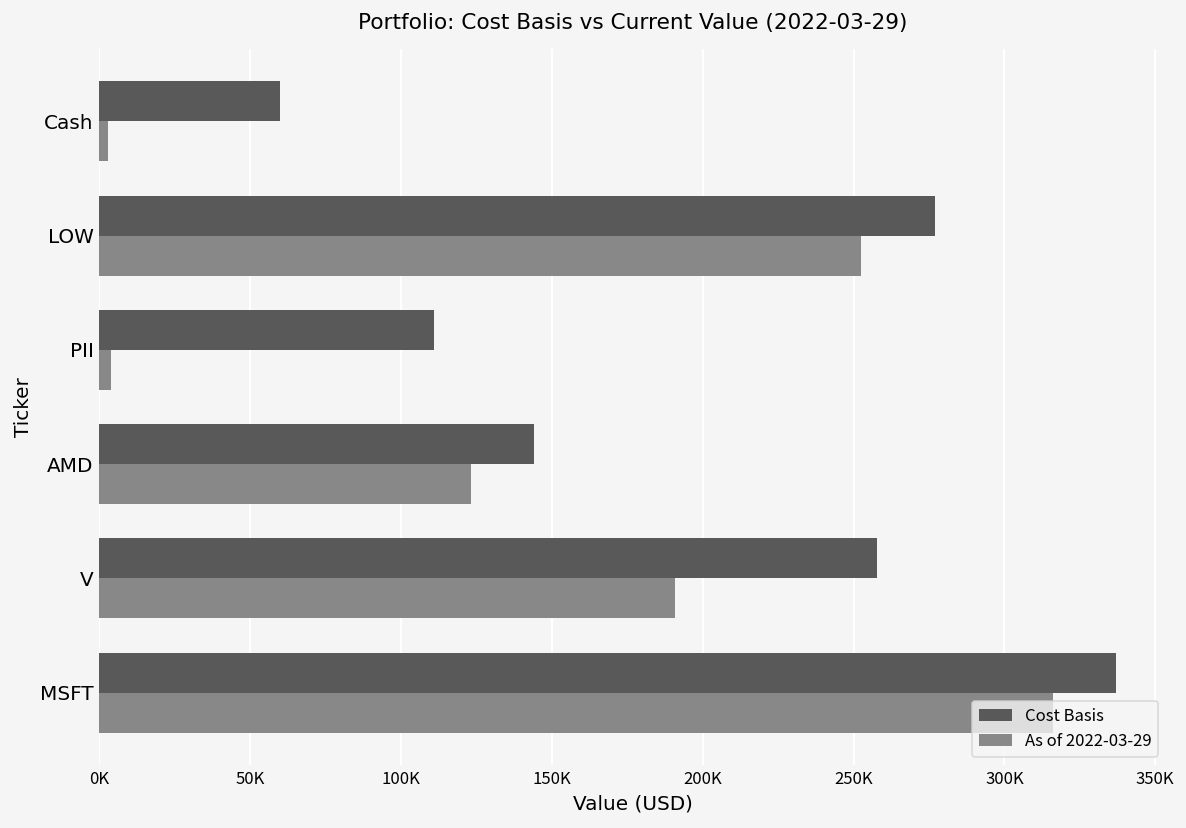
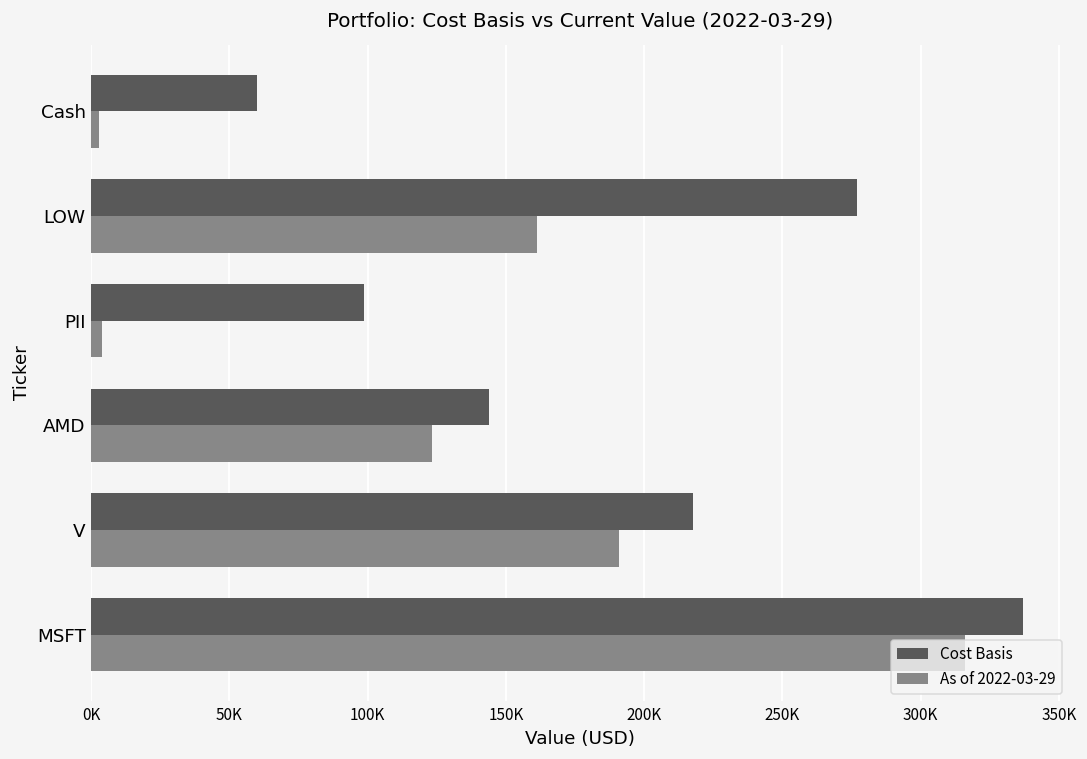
  {
    "Cost Basis": {
      "Cash": 60000,
      "LOW": 277000,
-     "PII": 111000,
+     "PII": 99000,
      "AMD": 144000,
-     "V": 258000,
+     "V": 218000,
      "MSFT": 337000
    },
    "As of 2022-03-29": {
      "Cash": 3000,
-     "LOW": 252000,
+     "LOW": 161000,
      "PII": 4000,
      "AMD": 123000,
      "V": 191000
    }
  }
